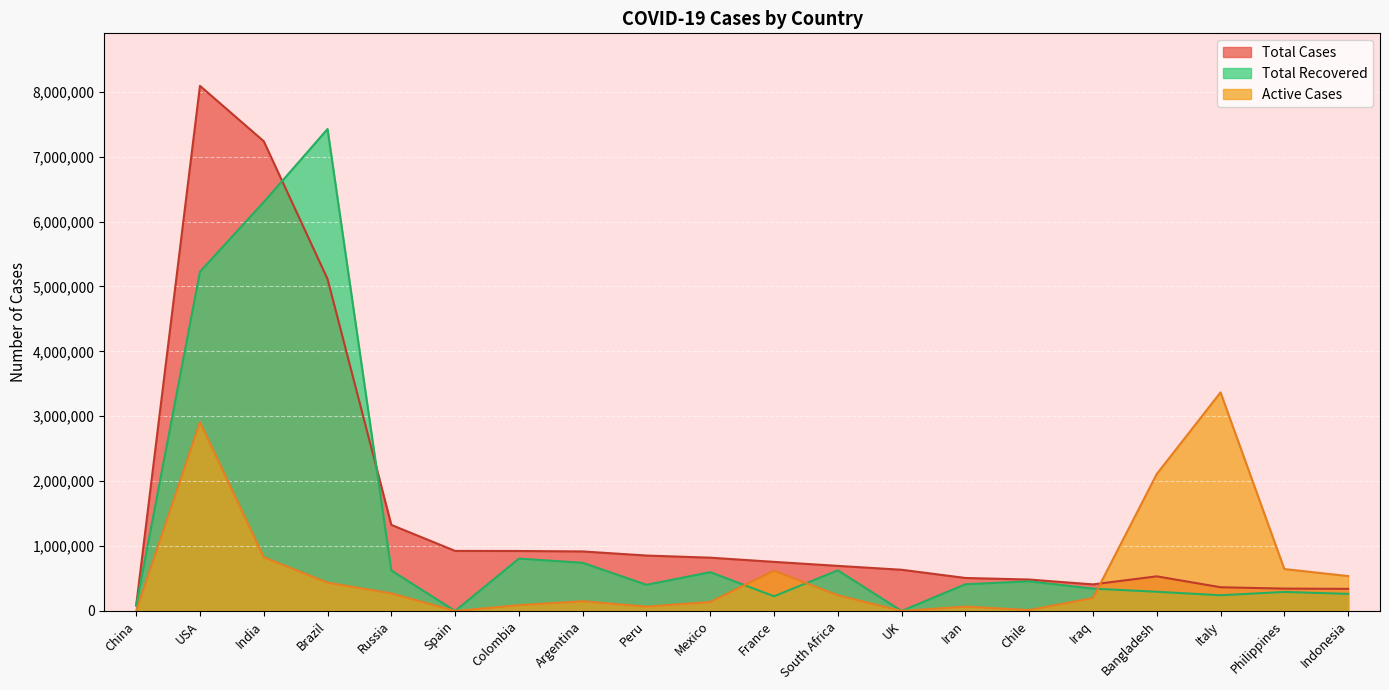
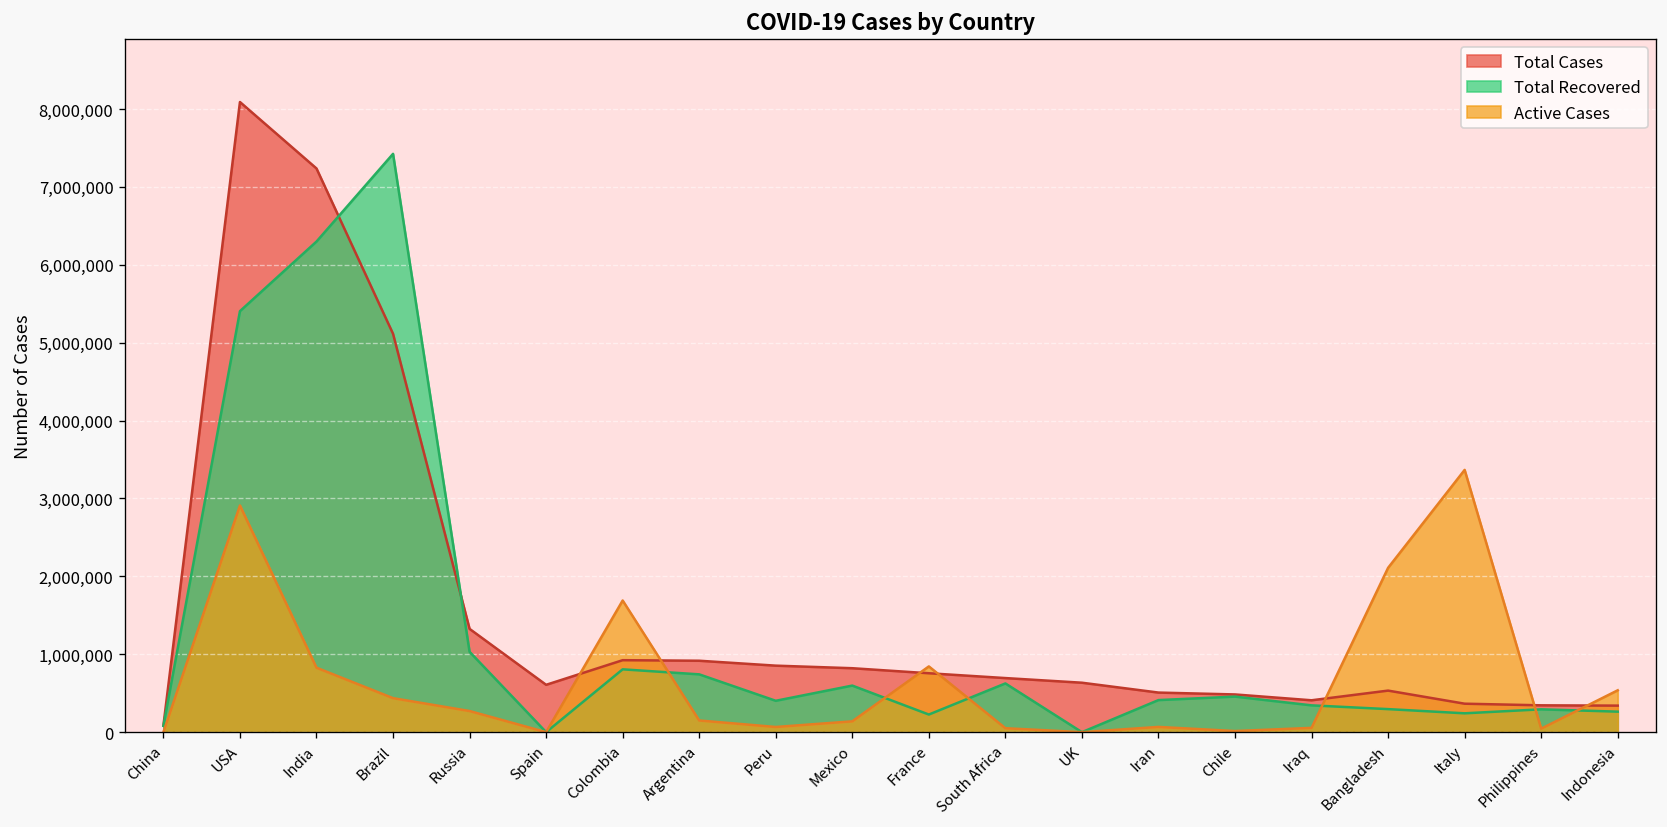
  {
    "Total Cases": {
      "USA": "8,100,000",
      "India": "7,200,000",
      "Brazil": "5,100,000",
      "Russia": "1,300,000",
-     "Spain": "900,000",
+     "Spain": "600,000",
      "Colombia": "900,000",
      "Argentina": "900,000",
      "Peru": "900,000",
      "Mexico": "800,000",
      "France": "800,000",
      "South Africa": "700,000",
      "UK": "600,000",
      "Iran": "500,000",
      "Iraq": "400,000",
      "Bangladesh": "500,000",
      "Italy": "400,000",
      "Philippines": "300,000",
      "Indonesia": "300,000"
    },
    "Total Recovered": {
-     "USA": "5,200,000",
+     "USA": "5,400,000",
      "India": "6,300,000",
      "Brazil": "7,400,000",
-     "Russia": "600,000",
+     "Russia": "1,000,000",
      "Colombia": "800,000",
      "Argentina": "700,000",
      "Peru": "400,000",
      "Mexico": "600,000",
      "France": "200,000",
      "South Africa": "600,000",
      "Iran": "400,000",
      "Iraq": "300,000",
      "Bangladesh": "300,000",
      "Italy": "200,000",
      "Philippines": "300,000",
      "Indonesia": "300,000"
    },
    "Active Cases": {
      "China": "0",
      "USA": "2,900,000",
      "India": "800,000",
      "Brazil": "400,000",
      "Russia": "300,000",
-     "Colombia": "100,000",
+     "Colombia": "1,700,000",
      "Argentina": "200,000",
      "Peru": "100,000",
      "Mexico": "100,000",
-     "France": "600,000",
-     "South Africa": "200,000",
+     "France": "800,000",
+     "South Africa": "100,000",
      "Iran": "100,000",
      "Chile": "0",
-     "Iraq": "200,000",
+     "Iraq": "100,000",
      "Bangladesh": "2,100,000",
      "Italy": "3,400,000",
-     "Philippines": "600,000",
+     "Philippines": "0",
      "Indonesia": "500,000"
    }
  }
